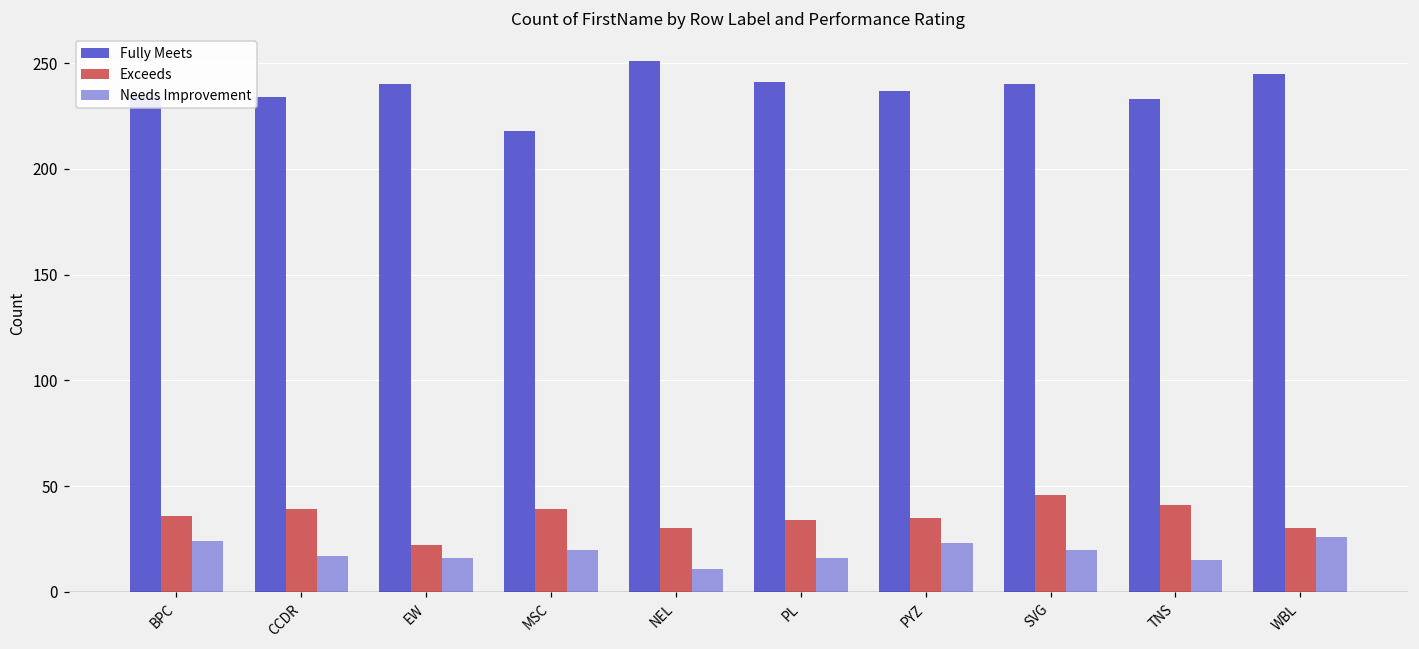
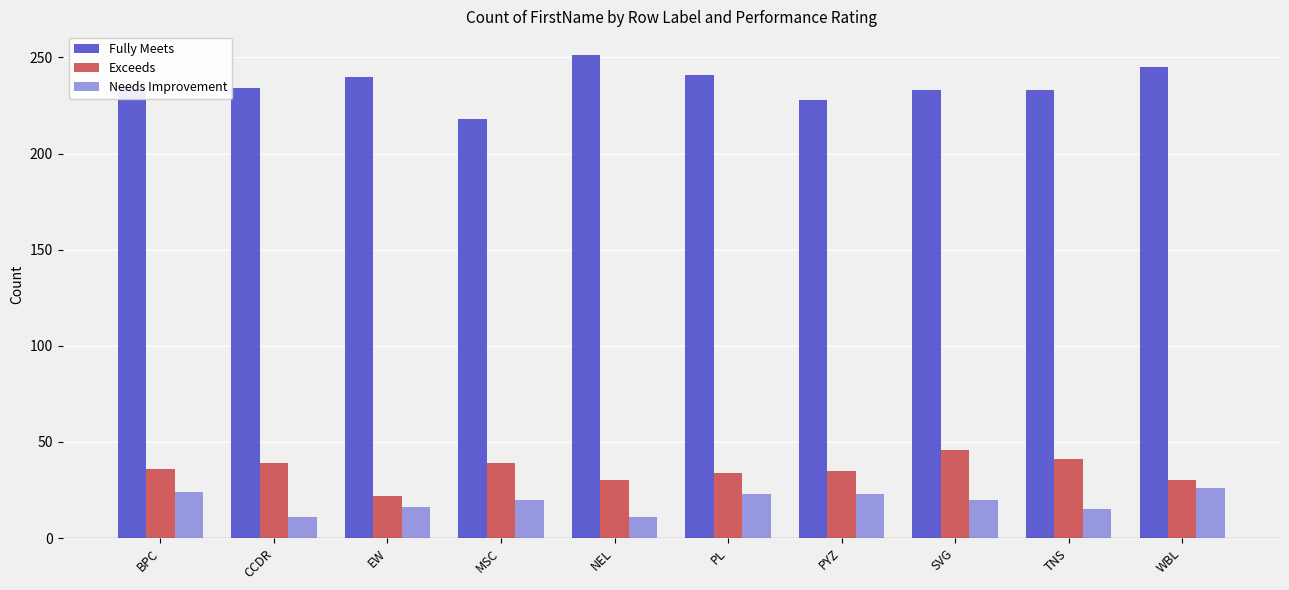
  {
    "Fully Meets": {
      "CCDR": 234,
      "EW": 240,
      "MSC": 218,
      "NEL": 251,
      "PL": 241,
-     "PYZ": 237,
-     "SVG": 240,
+     "PYZ": 228,
+     "SVG": 233,
      "TNS": 233,
      "WBL": 245
    },
    "Exceeds": {
      "BPC": 36,
      "CCDR": 39,
      "EW": 22,
      "MSC": 39,
      "NEL": 30,
      "PL": 34,
      "PYZ": 35,
      "SVG": 46,
      "TNS": 41,
      "WBL": 30
    },
    "Needs Improvement": {
      "BPC": 24,
-     "CCDR": 17,
+     "CCDR": 11,
      "EW": 16,
      "MSC": 20,
      "NEL": 11,
-     "PL": 16,
+     "PL": 23,
      "PYZ": 23,
      "SVG": 20,
      "TNS": 15,
      "WBL": 26
    }
  }
